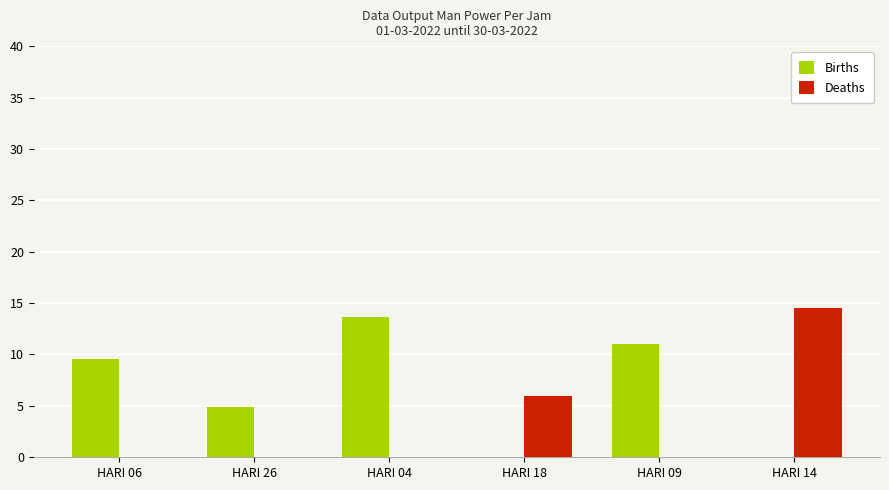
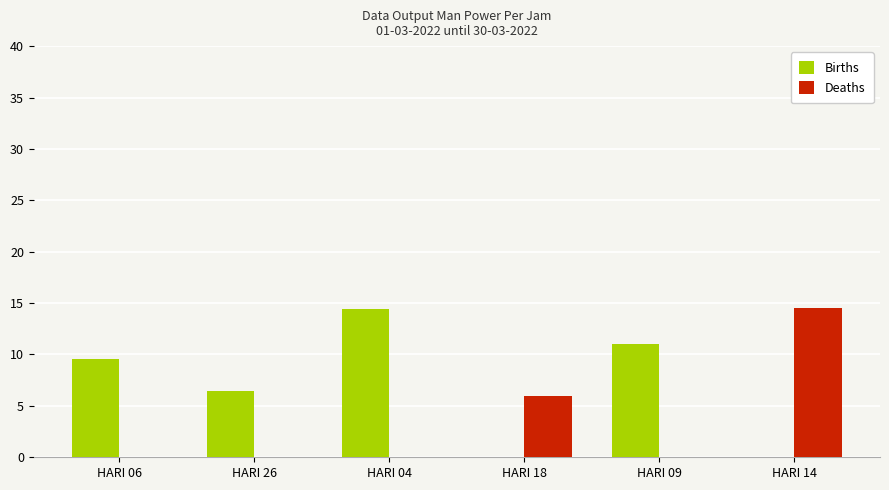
  {
    "Births": {
      "HARI 06": 9.6,
-     "HARI 26": 4.9,
-     "HARI 04": 13.6,
+     "HARI 26": 6.4,
+     "HARI 04": 14.4,
      "HARI 18": 0.0,
      "HARI 09": 11.0,
      "HARI 14": 0.0
    },
    "Deaths": {
      "HARI 06": 0.0,
      "HARI 26": 0.0,
      "HARI 04": 0.0,
      "HARI 18": 6.0,
      "HARI 09": 0.0,
      "HARI 14": 14.5
    }
  }
